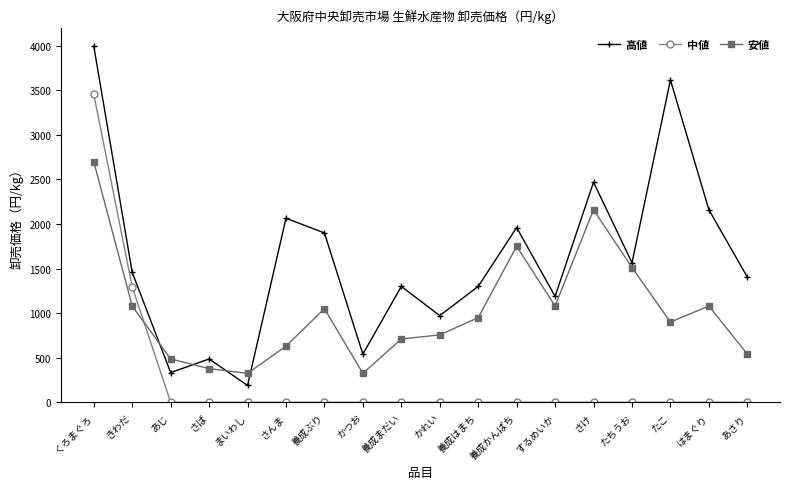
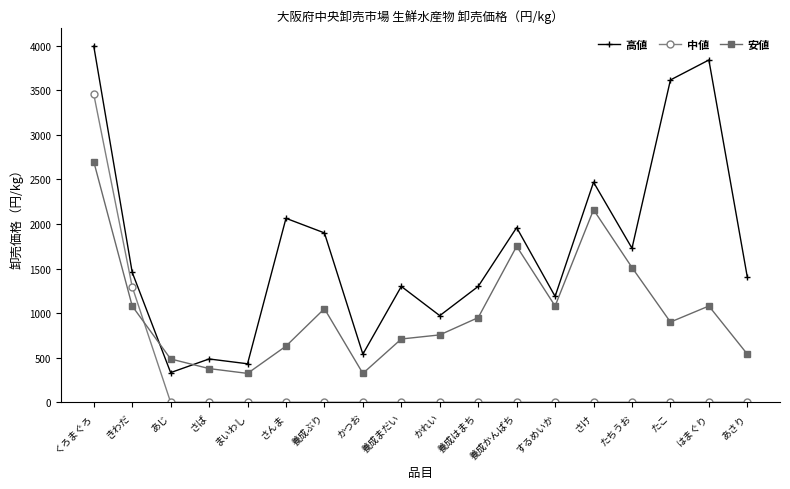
  {
    "高値": {
      "くろまぐろ": 4000,
      "きわだ": 1500,
      "あじ": 300,
      "さば": 500,
-     "まいわし": 200,
+     "まいわし": 400,
      "さんま": 2100,
      "養成ぶり": 1900,
      "かつお": 500,
      "養成まだい": 1300,
      "かれい": 1000,
      "養成はまち": 1300,
      "養成かんぱち": 2000,
      "するめいか": 1200,
      "さけ": 2500,
-     "たちうお": 1600,
+     "たちうお": 1700,
      "たこ": 3600,
-     "はまぐり": 2200,
+     "はまぐり": 3800,
      "あさり": 1400
    }
  }
